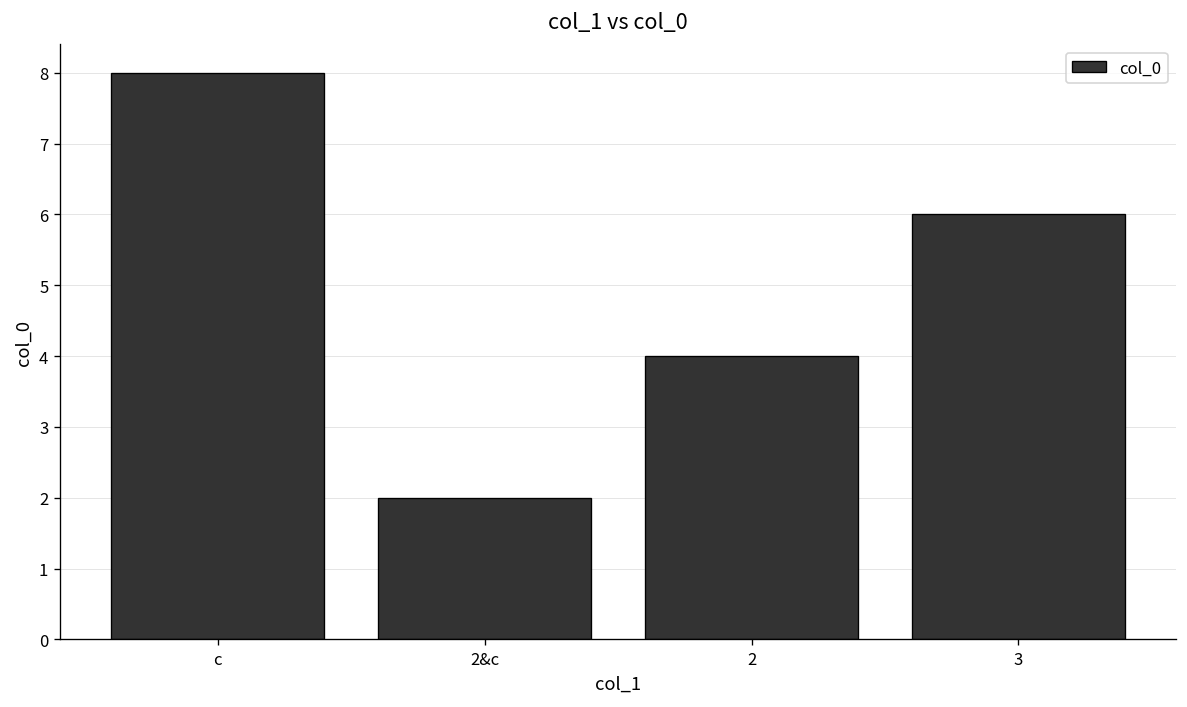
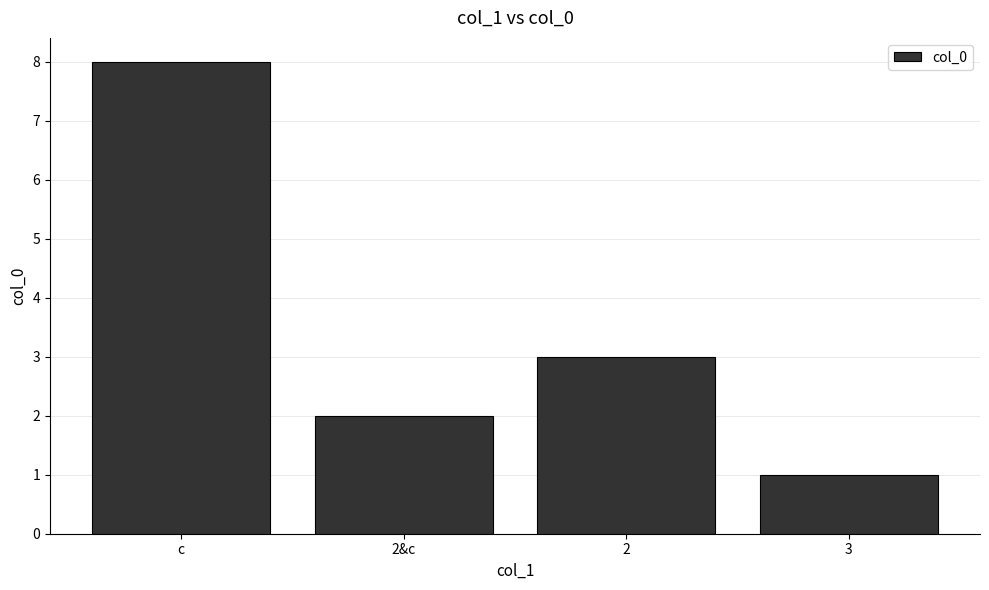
  {
    "c": 8,
    "2&c": 2,
-   "2": 4,
-   "3": 6
+   "2": 3,
+   "3": 1
  }
